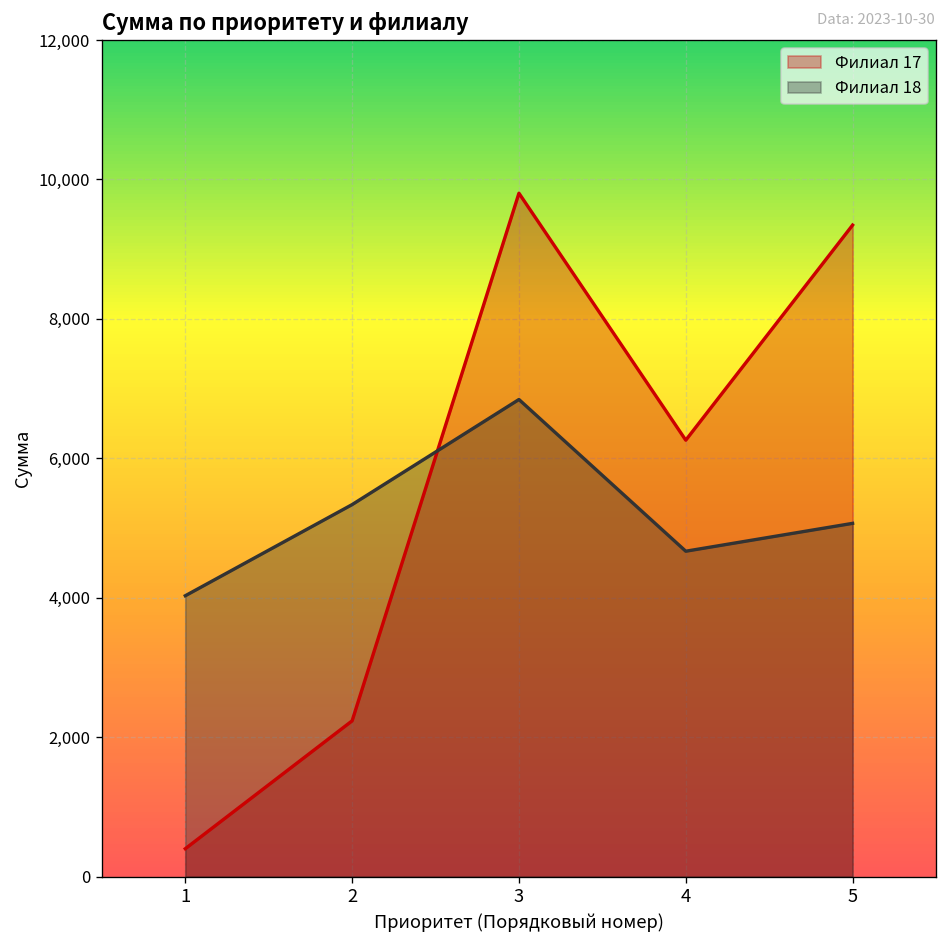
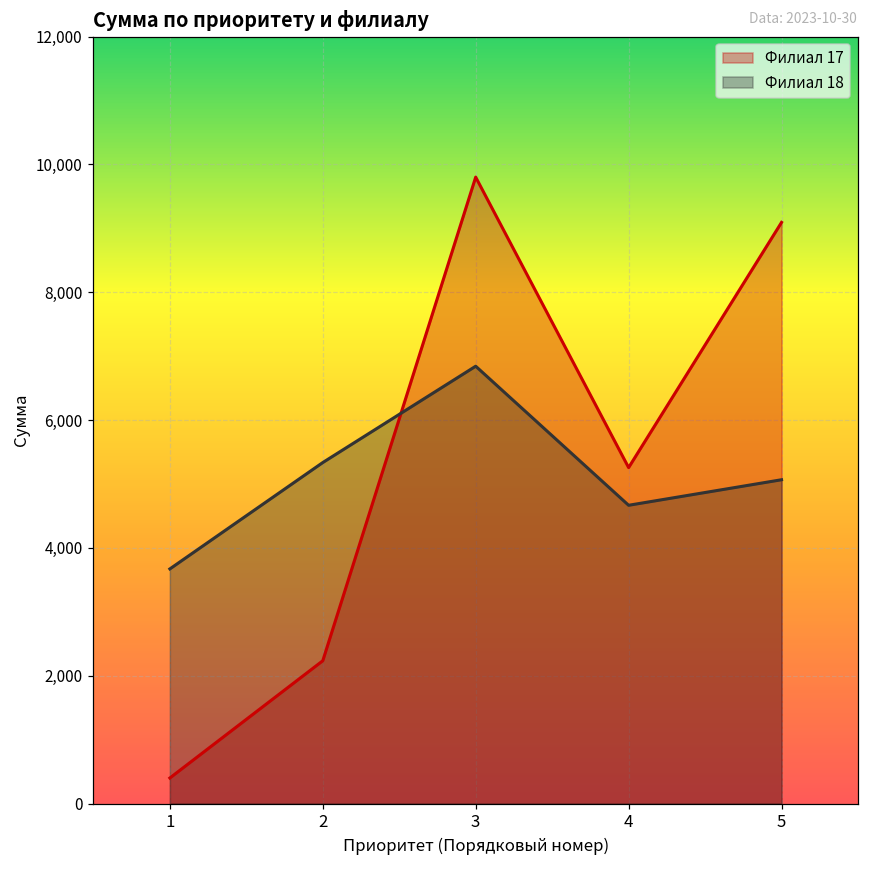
  {
    "Филиал 17": {
      "1": "400",
      "2": "2,200",
      "3": "9,800",
-     "4": "6,300",
-     "5": "9,300"
+     "4": "5,300",
+     "5": "9,100"
    },
    "Филиал 18": {
-     "1": "4,000",
+     "1": "3,700",
      "2": "5,300",
      "3": "6,800",
      "4": "4,700",
      "5": "5,100"
    }
  }
